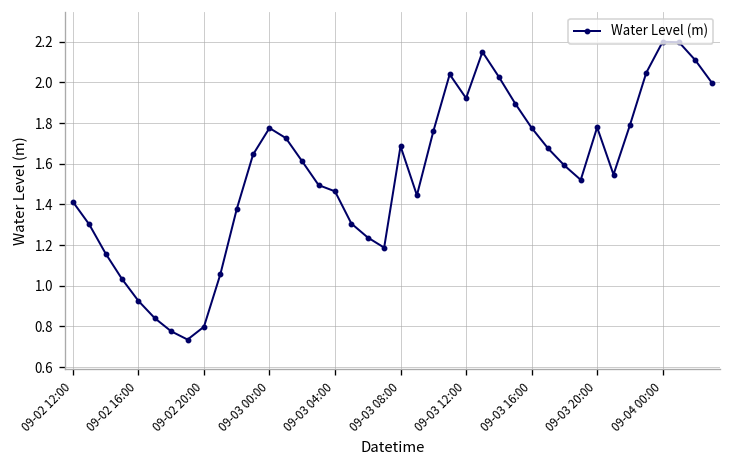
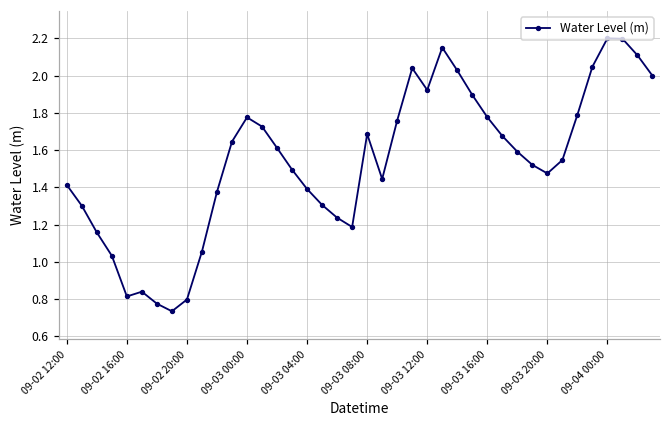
  {
    "09-02 12:00": 1.41,
-   "09-02 16:00": 0.93,
+   "09-02 16:00": 0.81,
    "09-02 20:00": 0.80,
    "09-03 00:00": 1.78,
-   "09-03 04:00": 1.46,
+   "09-03 04:00": 1.39,
    "09-03 08:00": 1.69,
    "09-03 12:00": 1.92,
    "09-03 16:00": 1.78,
-   "09-03 20:00": 1.78
+   "09-03 20:00": 1.47
  }
